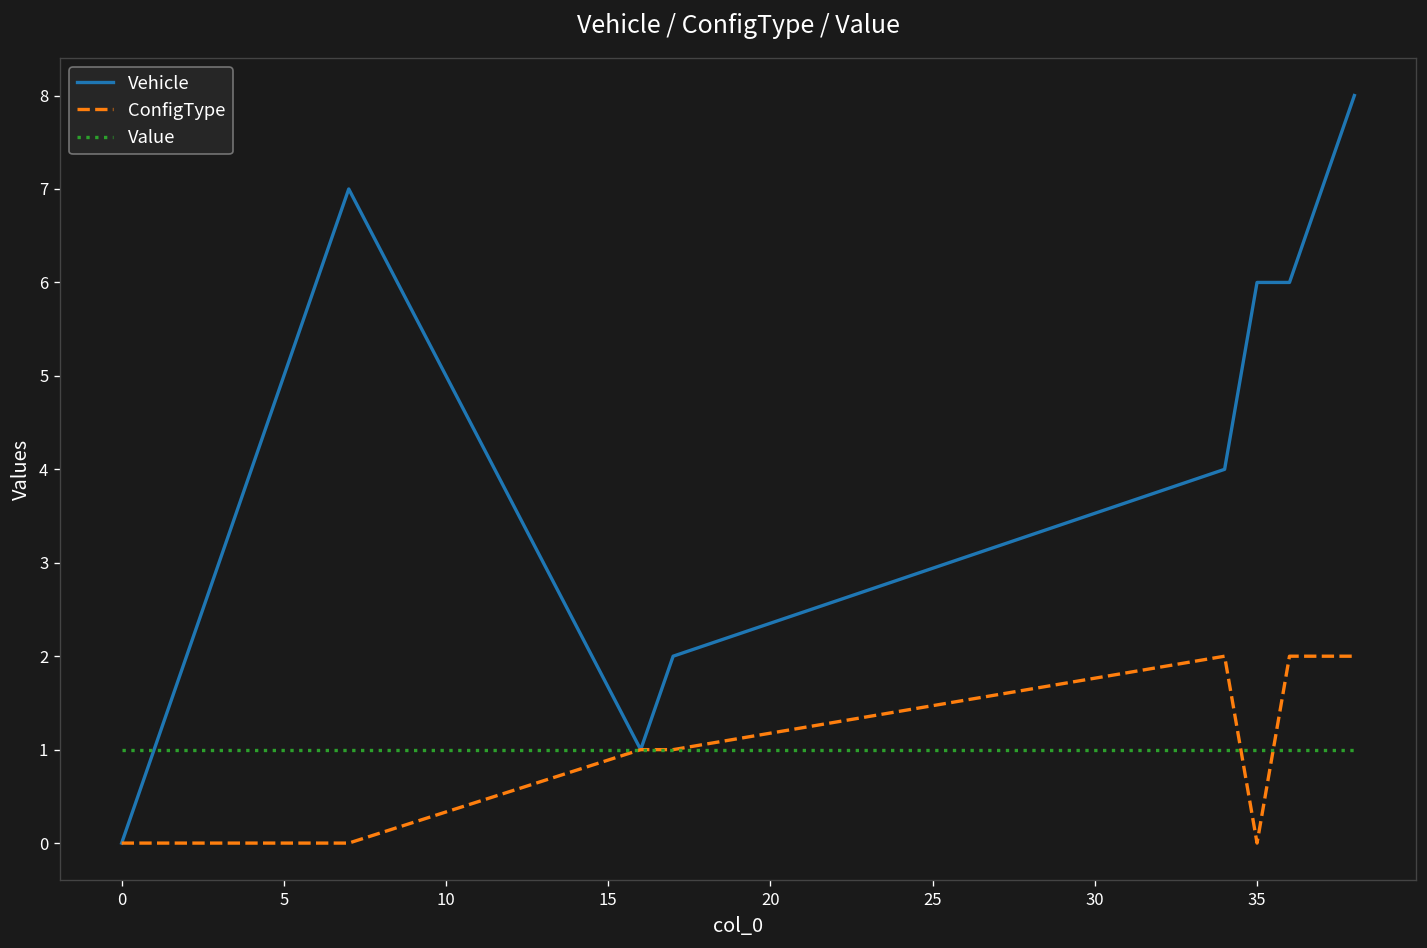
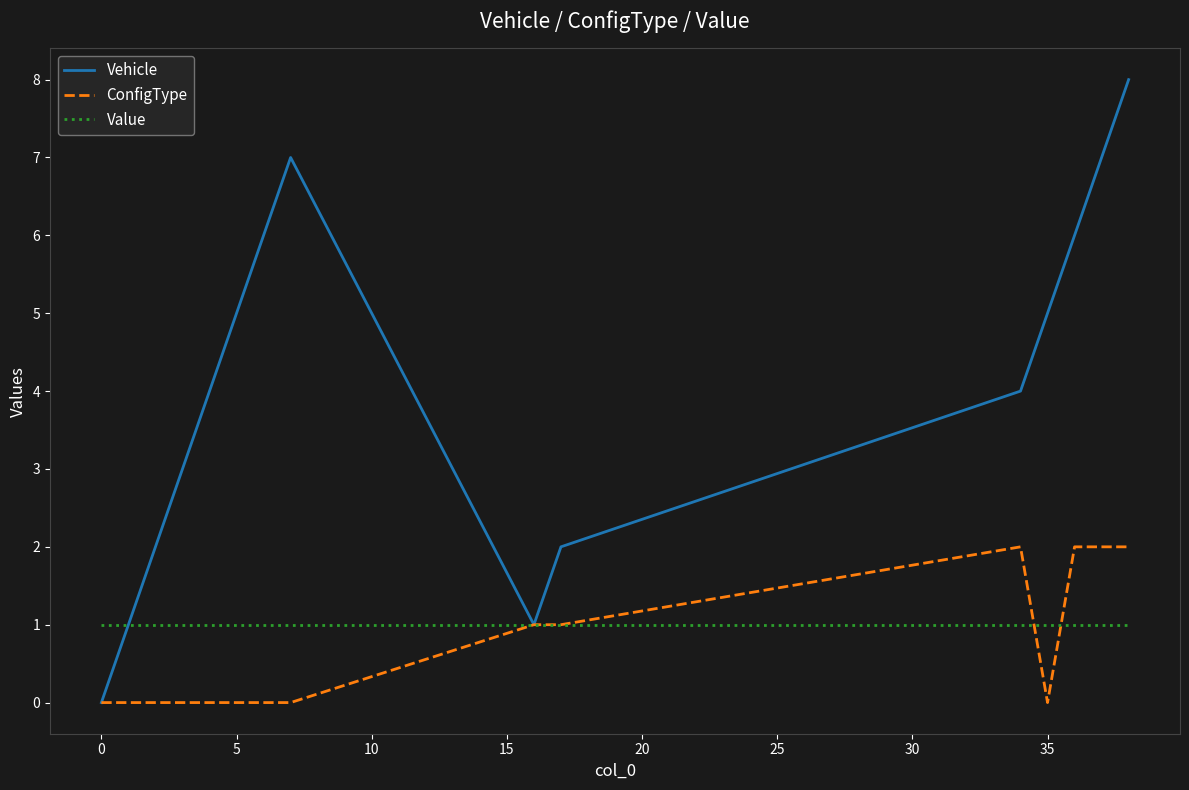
  {
    "Vehicle": {
-     "35": 6
+     "35": 5
    },
    "ConfigType": {
      "35": 0
    },
    "Value": {
      "0": 1,
      "35": 1
    }
  }
